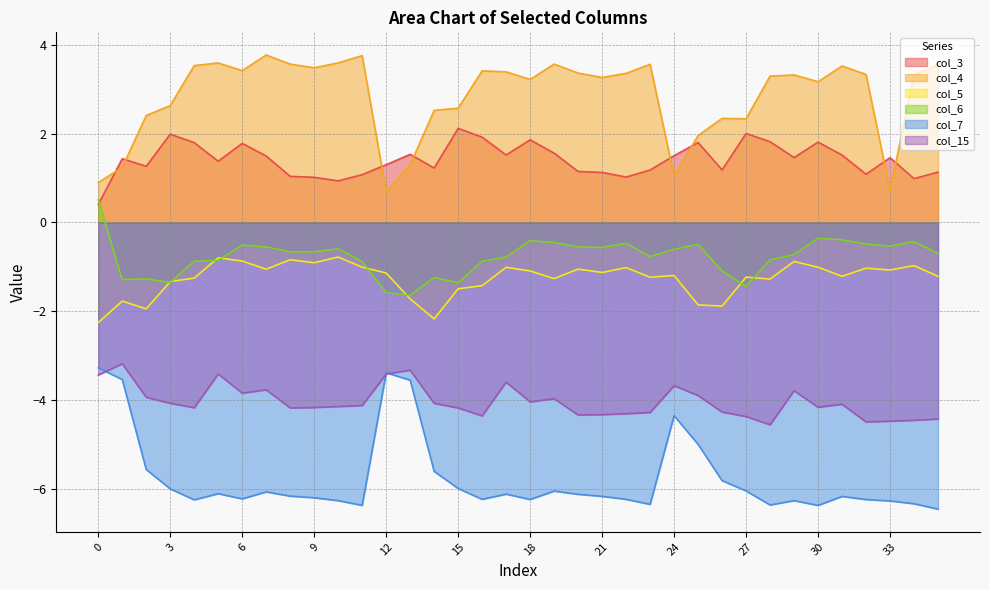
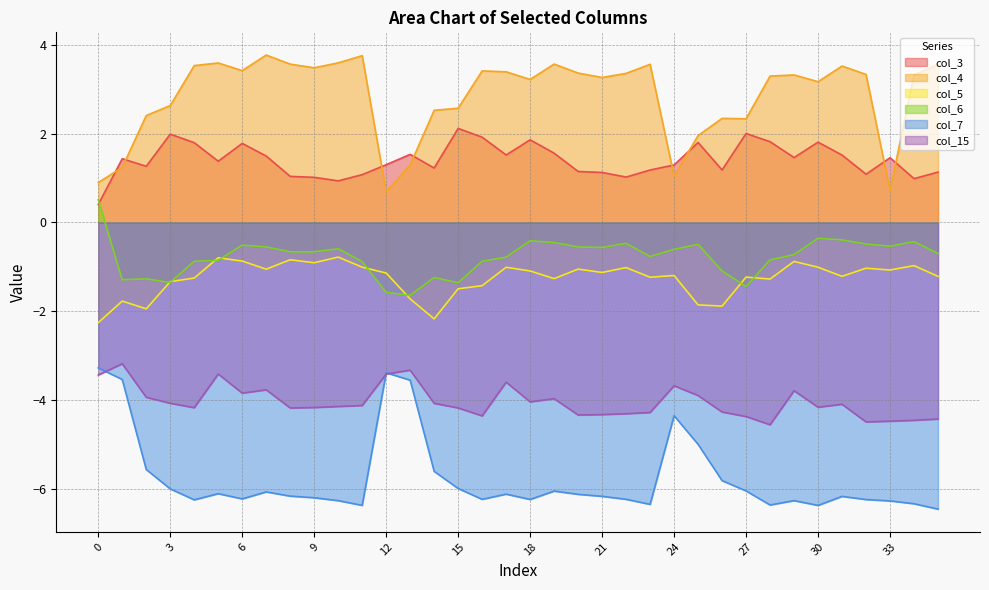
  {
    "col_3": {
      "0": 0.4,
      "3": 2.0,
      "6": 1.8,
      "9": 1.0,
      "12": 1.3,
      "15": 2.1,
      "18": 1.9,
      "21": 1.1,
-     "24": 1.5,
+     "24": 1.3,
      "27": 2.0,
      "30": 1.8,
      "33": 1.5
    },
    "col_4": {
      "0": 0.9,
      "3": 2.6,
      "6": 3.4,
      "9": 3.5,
      "12": 0.7,
      "15": 2.6,
      "18": 3.2,
      "21": 3.3,
      "24": 1.0,
      "27": 2.3,
      "30": 3.2,
      "33": 0.7
    }
  }
